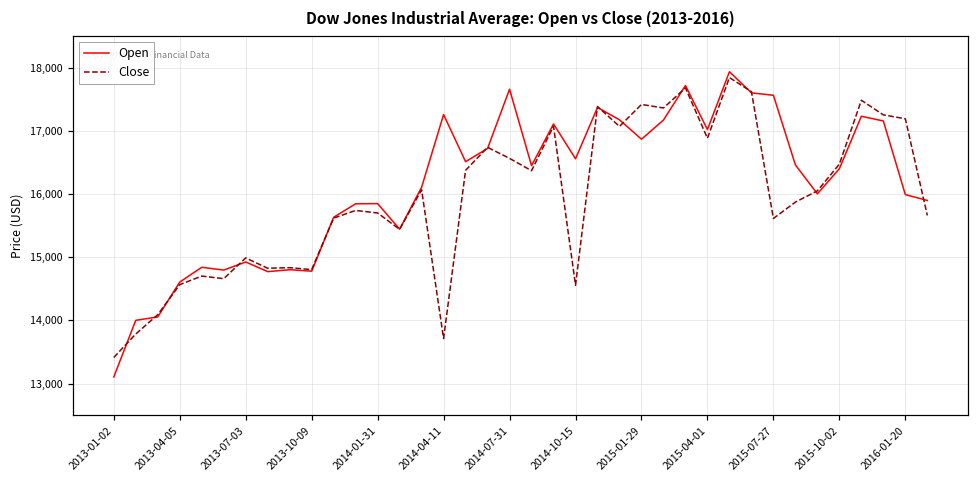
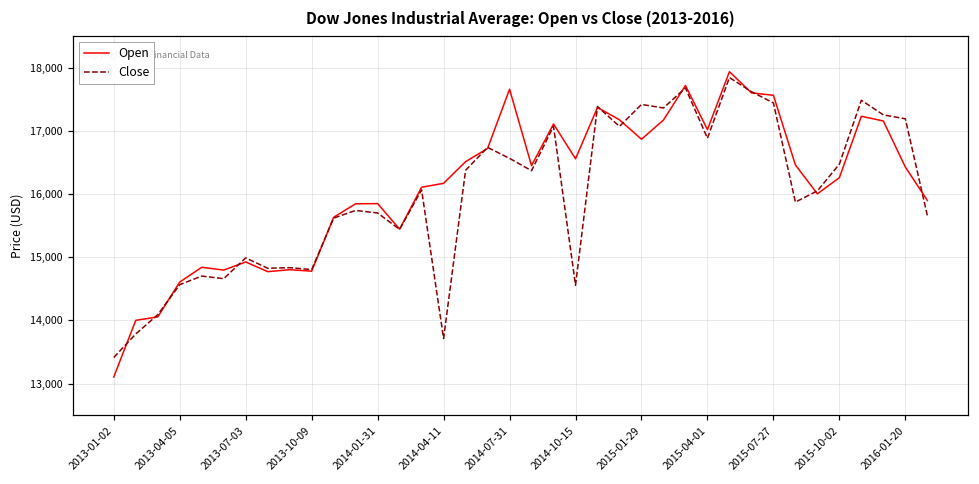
  {
    "Open": {
      "2013-01-02": "13,100",
      "2013-07-03": "14,900",
      "2014-01-31": "15,800",
-     "2014-04-11": "17,300",
+     "2014-04-11": "16,200",
      "2014-07-31": "17,700",
      "2014-10-15": "16,600",
      "2015-01-29": "16,900",
      "2015-04-01": "17,000",
      "2015-07-27": "17,600",
-     "2015-10-02": "16,400",
-     "2016-01-20": "16,000"
+     "2015-10-02": "16,300",
+     "2016-01-20": "16,400"
    },
    "Close": {
      "2013-01-02": "13,400",
      "2013-07-03": "15,000",
      "2014-01-31": "15,700",
      "2014-04-11": "13,700",
      "2014-07-31": "16,600",
      "2014-10-15": "14,600",
      "2015-01-29": "17,400",
      "2015-04-01": "16,900",
-     "2015-07-27": "15,600",
+     "2015-07-27": "17,400",
      "2015-10-02": "16,500",
      "2016-01-20": "17,200"
    }
  }
